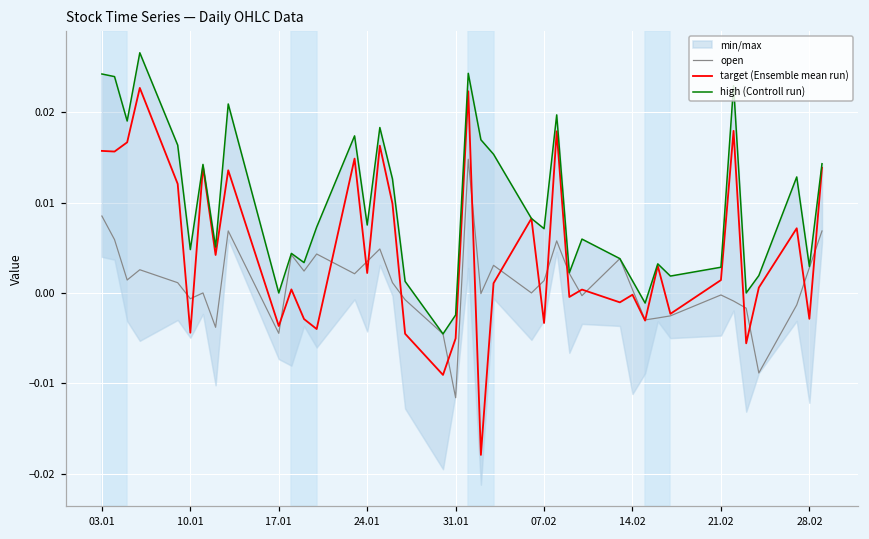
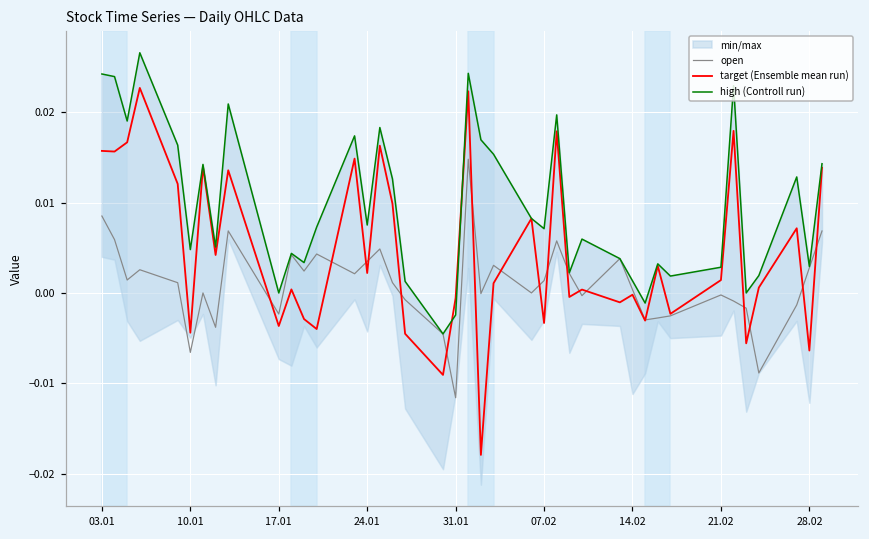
  {
    "open": {
      "03.01": 0.009,
-     "10.01": -0.001,
-     "17.01": -0.004,
+     "10.01": -0.007,
+     "17.01": -0.002,
      "24.01": 0.003,
      "31.01": -0.012,
      "07.02": 0.001,
      "14.02": 0.000,
      "21.02": 0.000
    },
    "target (Ensemble mean run)": {
      "03.01": 0.016,
      "10.01": -0.004,
      "17.01": -0.004,
      "24.01": 0.002,
-     "31.01": -0.005,
+     "31.01": -0.001,
      "07.02": -0.003,
      "14.02": 0.000,
      "21.02": 0.001,
-     "28.02": -0.003
+     "28.02": -0.006
    },
    "min/max": {
      "03.01": 0.024,
      "10.01": 0.005,
      "17.01": 0.000,
      "24.01": 0.008,
      "31.01": -0.002,
      "07.02": 0.007,
      "14.02": 0.001,
      "21.02": 0.003
    }
  }
